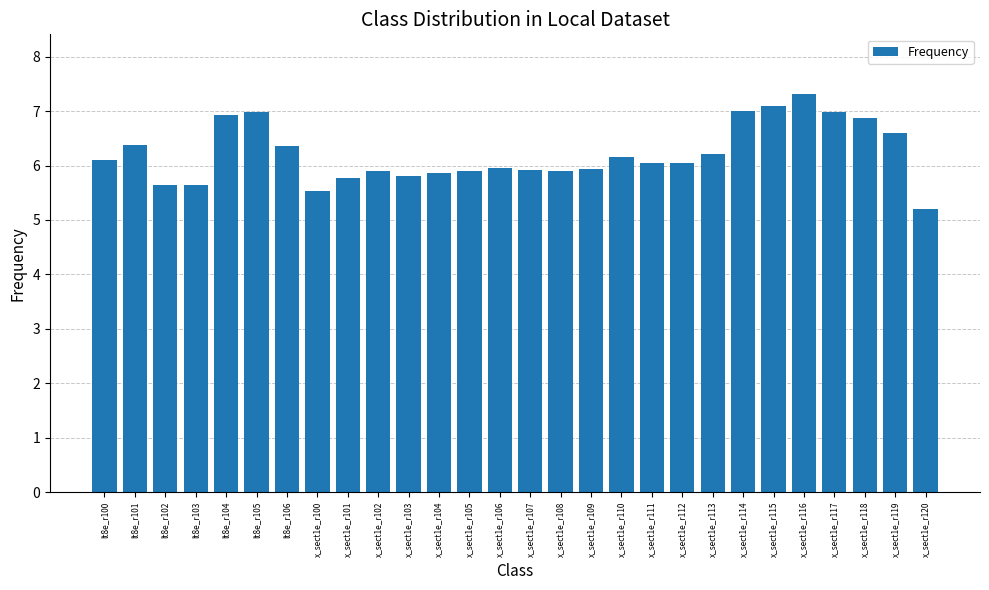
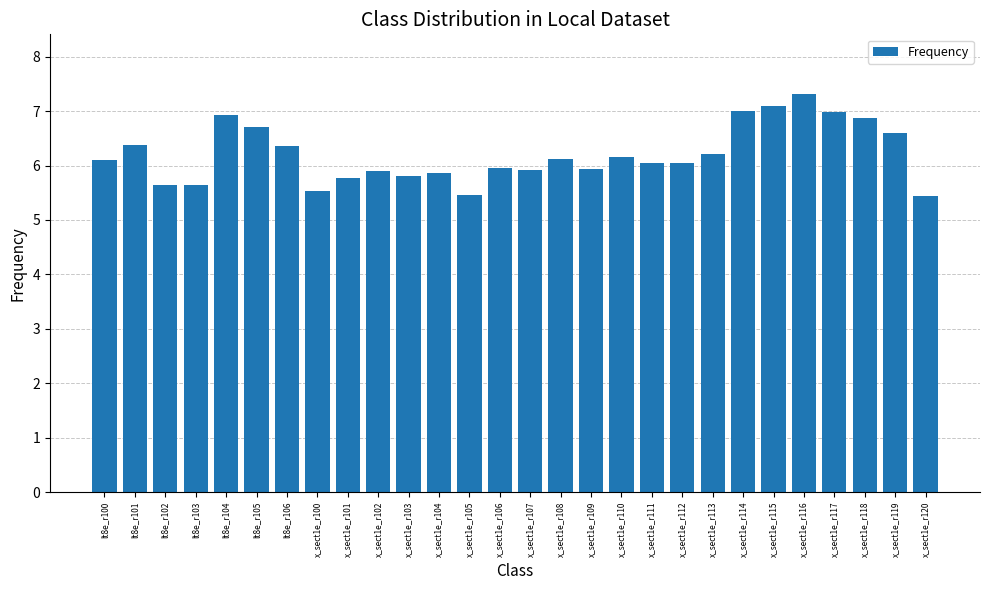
  {
    "lt8e_r100": 6.1,
    "lt8e_r101": 6.4,
    "lt8e_r102": 5.6,
    "lt8e_r103": 5.6,
    "lt8e_r104": 6.9,
-   "lt8e_r105": 7.0,
+   "lt8e_r105": 6.7,
    "lt8e_r106": 6.4,
    "x_sect1e_r100": 5.5,
    "x_sect1e_r101": 5.8,
    "x_sect1e_r102": 5.9,
    "x_sect1e_r103": 5.8,
    "x_sect1e_r104": 5.9,
-   "x_sect1e_r105": 5.9,
+   "x_sect1e_r105": 5.5,
    "x_sect1e_r106": 6.0,
    "x_sect1e_r107": 5.9,
-   "x_sect1e_r108": 5.9,
+   "x_sect1e_r108": 6.1,
    "x_sect1e_r109": 5.9,
    "x_sect1e_r110": 6.2,
    "x_sect1e_r111": 6.0,
    "x_sect1e_r112": 6.1,
    "x_sect1e_r113": 6.2,
    "x_sect1e_r114": 7.0,
    "x_sect1e_r115": 7.1,
    "x_sect1e_r116": 7.3,
    "x_sect1e_r117": 7.0,
    "x_sect1e_r118": 6.9,
    "x_sect1e_r119": 6.6,
-   "x_sect1e_r120": 5.2
+   "x_sect1e_r120": 5.4
  }
